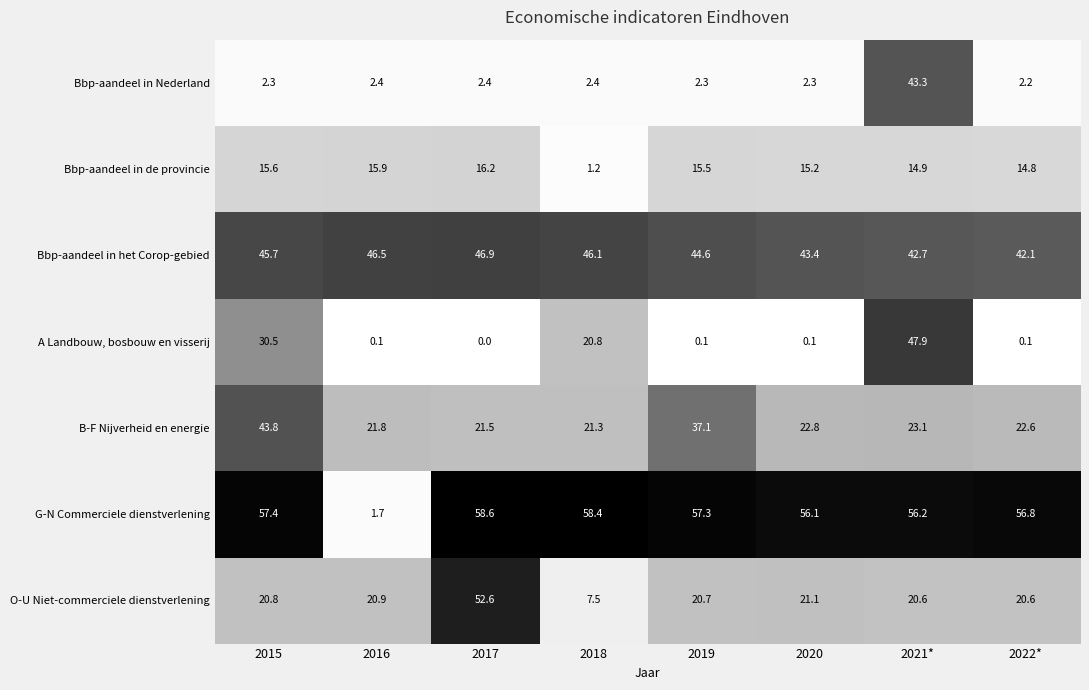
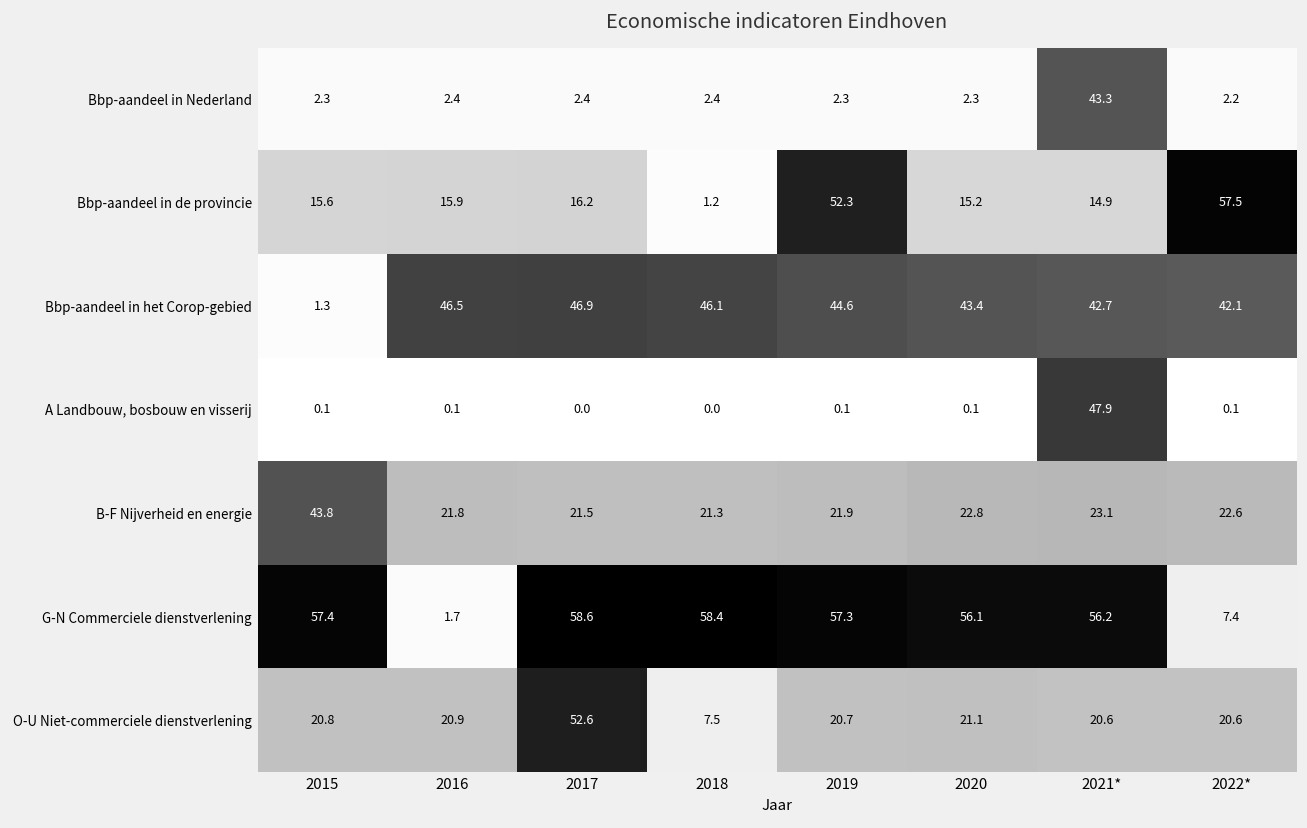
  {
    "Bbp-aandeel in Nederland": {
      "2015": 2.3,
      "2016": 2.4,
      "2017": 2.4,
      "2018": 2.4,
      "2019": 2.3,
      "2020": 2.3,
      "2021*": 43.3,
      "2022*": 2.2
    },
    "Bbp-aandeel in de provincie": {
      "2015": 15.6,
      "2016": 15.9,
      "2017": 16.2,
      "2018": 1.2,
-     "2019": 15.5,
+     "2019": 52.3,
      "2020": 15.2,
      "2021*": 14.9,
-     "2022*": 14.8
+     "2022*": 57.5
    },
    "Bbp-aandeel in het Corop-gebied": {
-     "2015": 45.7,
+     "2015": 1.3,
      "2016": 46.5,
      "2017": 46.9,
      "2018": 46.1,
      "2019": 44.6,
      "2020": 43.4,
      "2021*": 42.7,
      "2022*": 42.1
    },
    "A Landbouw, bosbouw en visserij": {
-     "2015": 30.5,
+     "2015": 0.1,
      "2016": 0.1,
      "2017": 0.0,
-     "2018": 20.8,
+     "2018": 0.0,
      "2019": 0.1,
      "2020": 0.1,
      "2021*": 47.9,
      "2022*": 0.1
    },
    "B-F Nijverheid en energie": {
      "2015": 43.8,
      "2016": 21.8,
      "2017": 21.5,
      "2018": 21.3,
-     "2019": 37.1,
+     "2019": 21.9,
      "2020": 22.8,
      "2021*": 23.1,
      "2022*": 22.6
    },
    "G-N Commerciele dienstverlening": {
      "2015": 57.4,
      "2016": 1.7,
      "2017": 58.6,
      "2018": 58.4,
      "2019": 57.3,
      "2020": 56.1,
      "2021*": 56.2,
-     "2022*": 56.8
+     "2022*": 7.4
    },
    "O-U Niet-commerciele dienstverlening": {
      "2015": 20.8,
      "2016": 20.9,
      "2017": 52.6,
      "2018": 7.5,
      "2019": 20.7,
      "2020": 21.1,
      "2021*": 20.6,
      "2022*": 20.6
    }
  }
